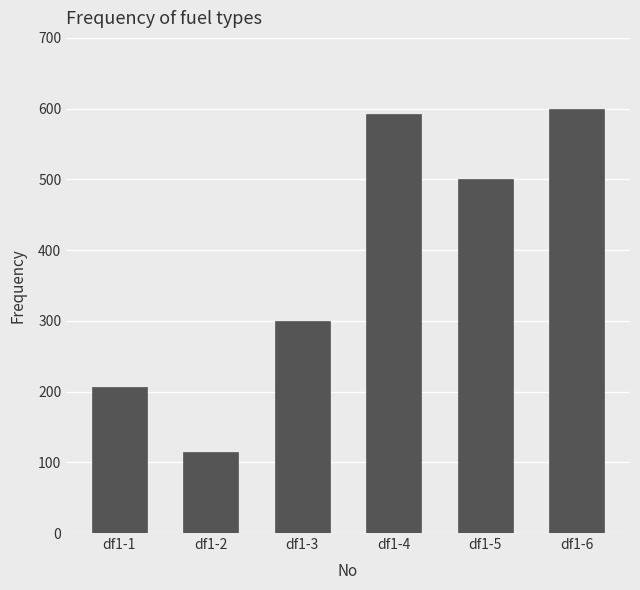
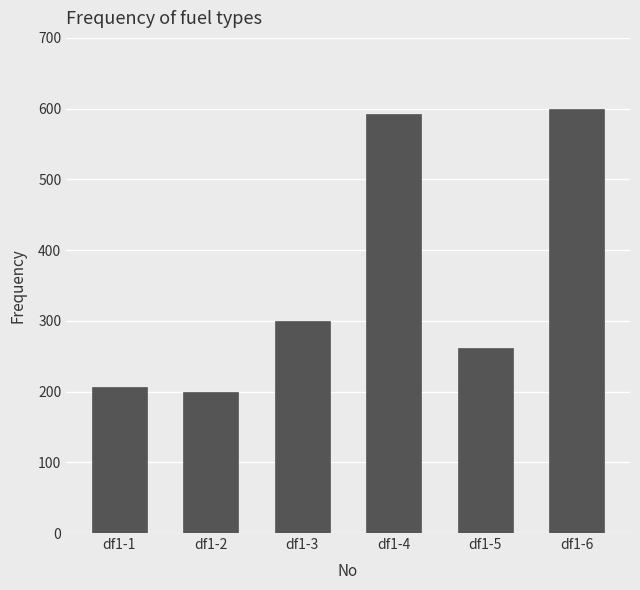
  {
    "df1-1": 210,
-   "df1-2": 110,
+   "df1-2": 200,
    "df1-3": 300,
    "df1-4": 590,
-   "df1-5": 500,
+   "df1-5": 260,
    "df1-6": 600
  }
